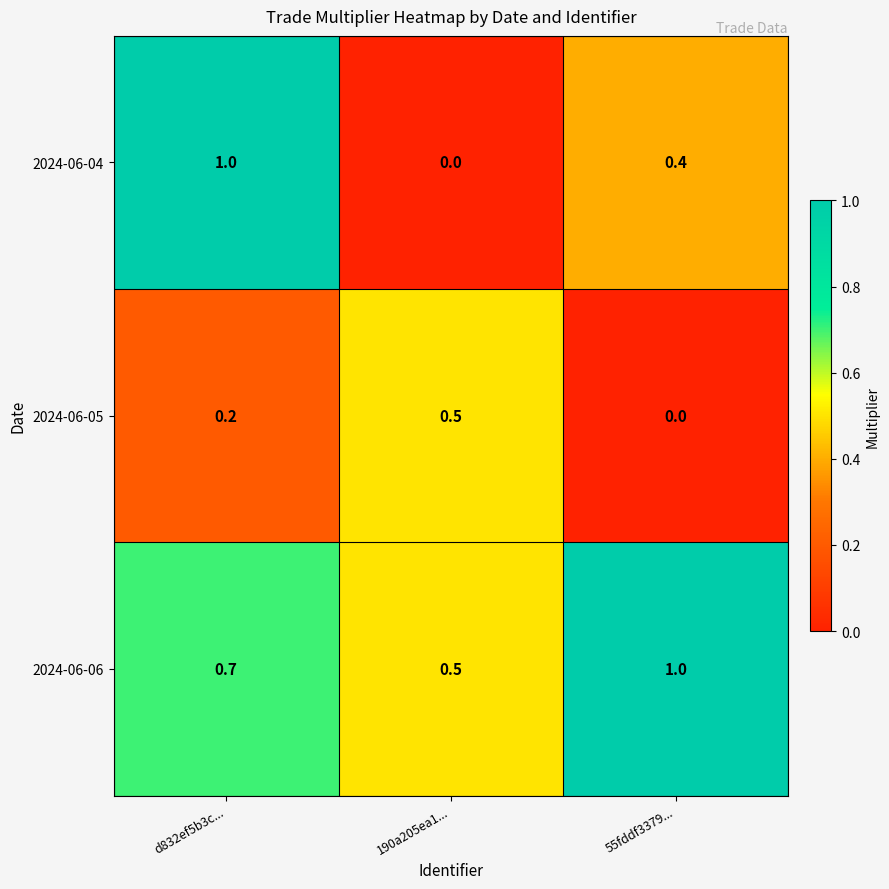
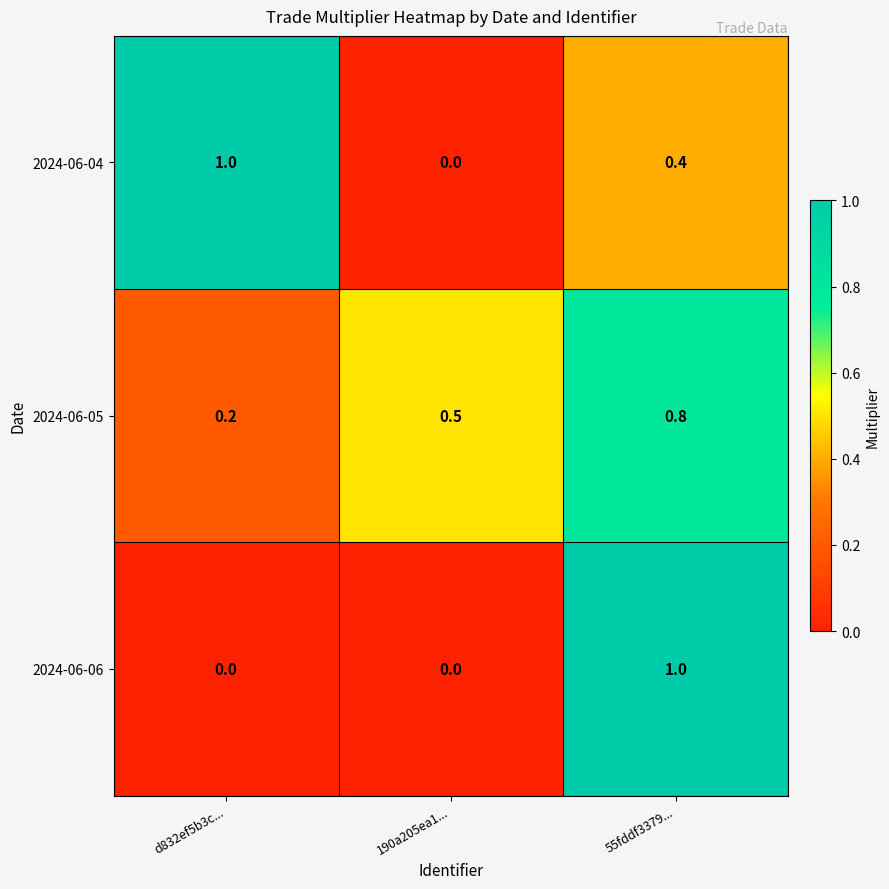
  {
    "2024-06-04": {
      "d832ef5b3c...": 1.0,
      "190a205ea1...": 0.0,
      "55fddf3379...": 0.4
    },
    "2024-06-05": {
      "d832ef5b3c...": 0.2,
      "190a205ea1...": 0.5,
-     "55fddf3379...": 0.0
+     "55fddf3379...": 0.8
    },
    "2024-06-06": {
-     "d832ef5b3c...": 0.7,
-     "190a205ea1...": 0.5,
+     "d832ef5b3c...": 0.0,
+     "190a205ea1...": 0.0,
      "55fddf3379...": 1.0
    }
  }
